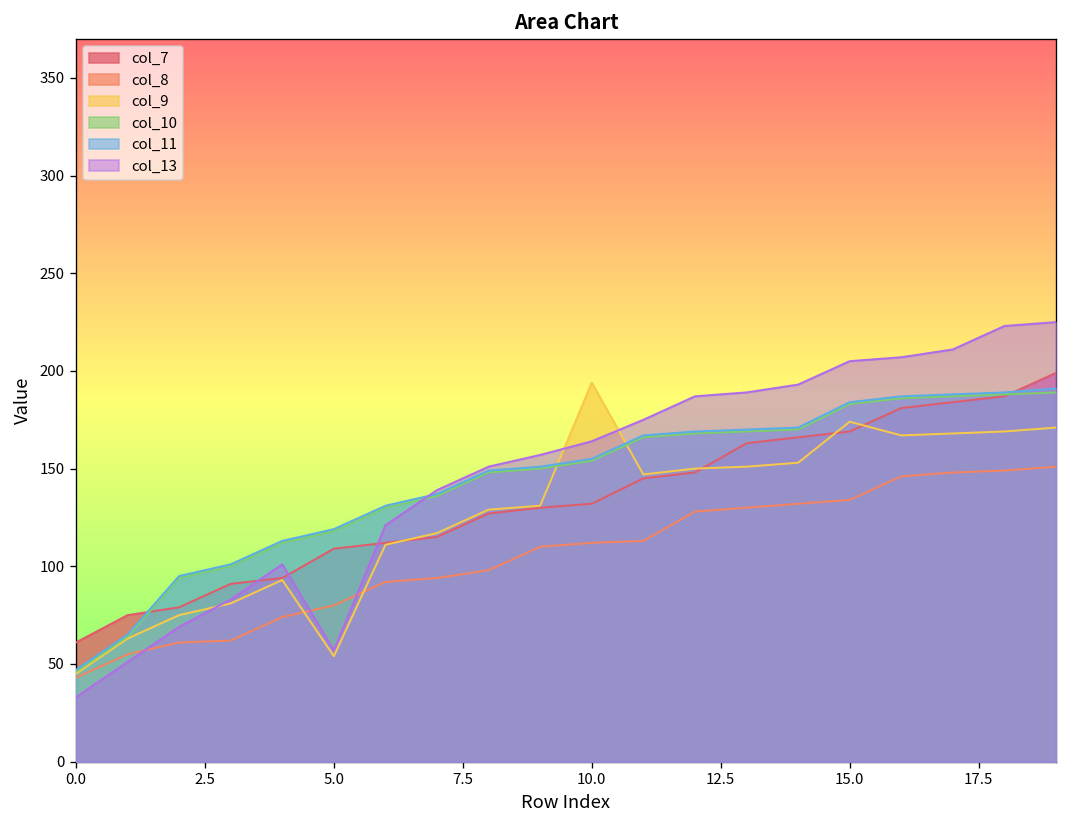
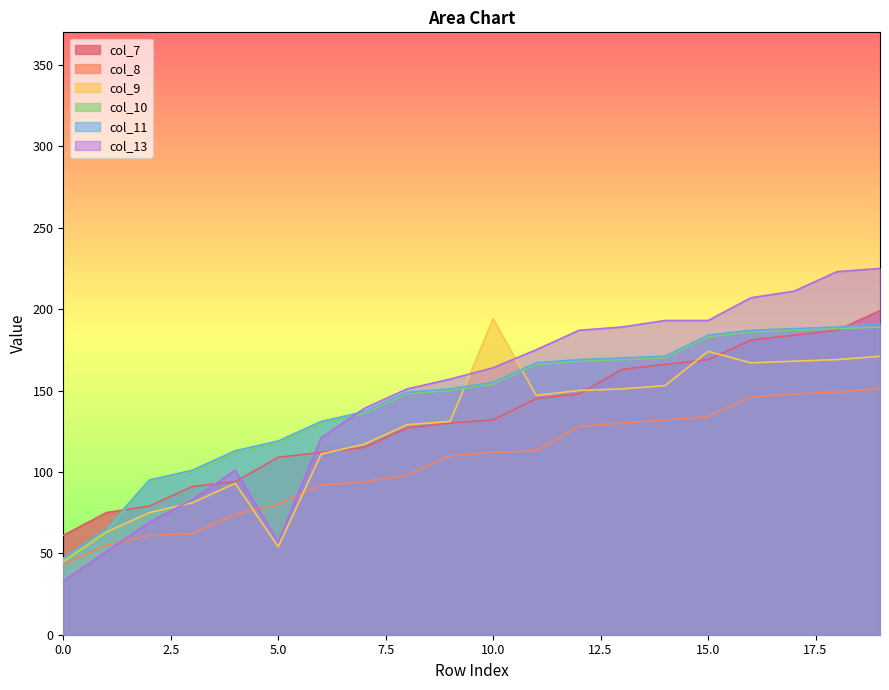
  {
    "col_9": {
      "5.0": 54,
      "10.0": 194,
      "15.0": 174
    },
    "col_13": {
      "0.0": 33,
      "5.0": 57,
      "10.0": 164,
-     "15.0": 205
+     "15.0": 193
    }
  }
